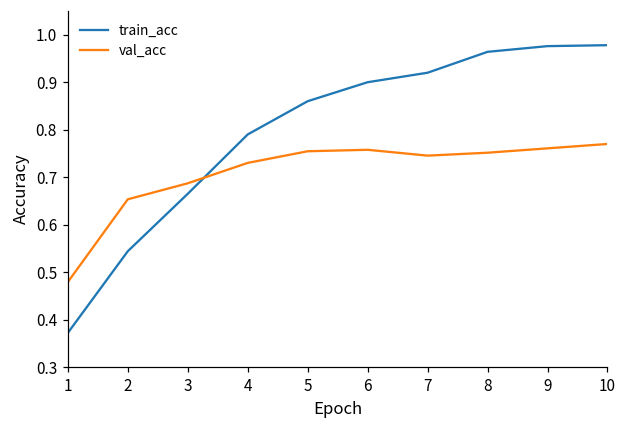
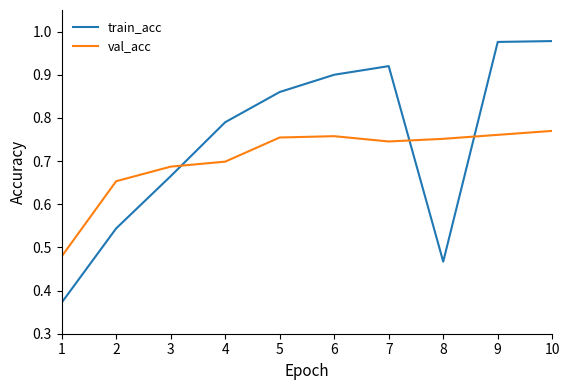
  {
    "train_acc": {
      "1": 0.37,
      "2": 0.54,
      "3": 0.67,
      "4": 0.79,
      "5": 0.86,
      "6": 0.90,
      "7": 0.92,
-     "8": 0.96,
+     "8": 0.47,
      "9": 0.98,
      "10": 0.98
    },
    "val_acc": {
      "1": 0.48,
      "2": 0.65,
      "3": 0.69,
-     "4": 0.73,
+     "4": 0.70,
      "5": 0.75,
      "6": 0.76,
      "7": 0.75,
      "8": 0.75,
      "9": 0.76,
      "10": 0.77
    }
  }
